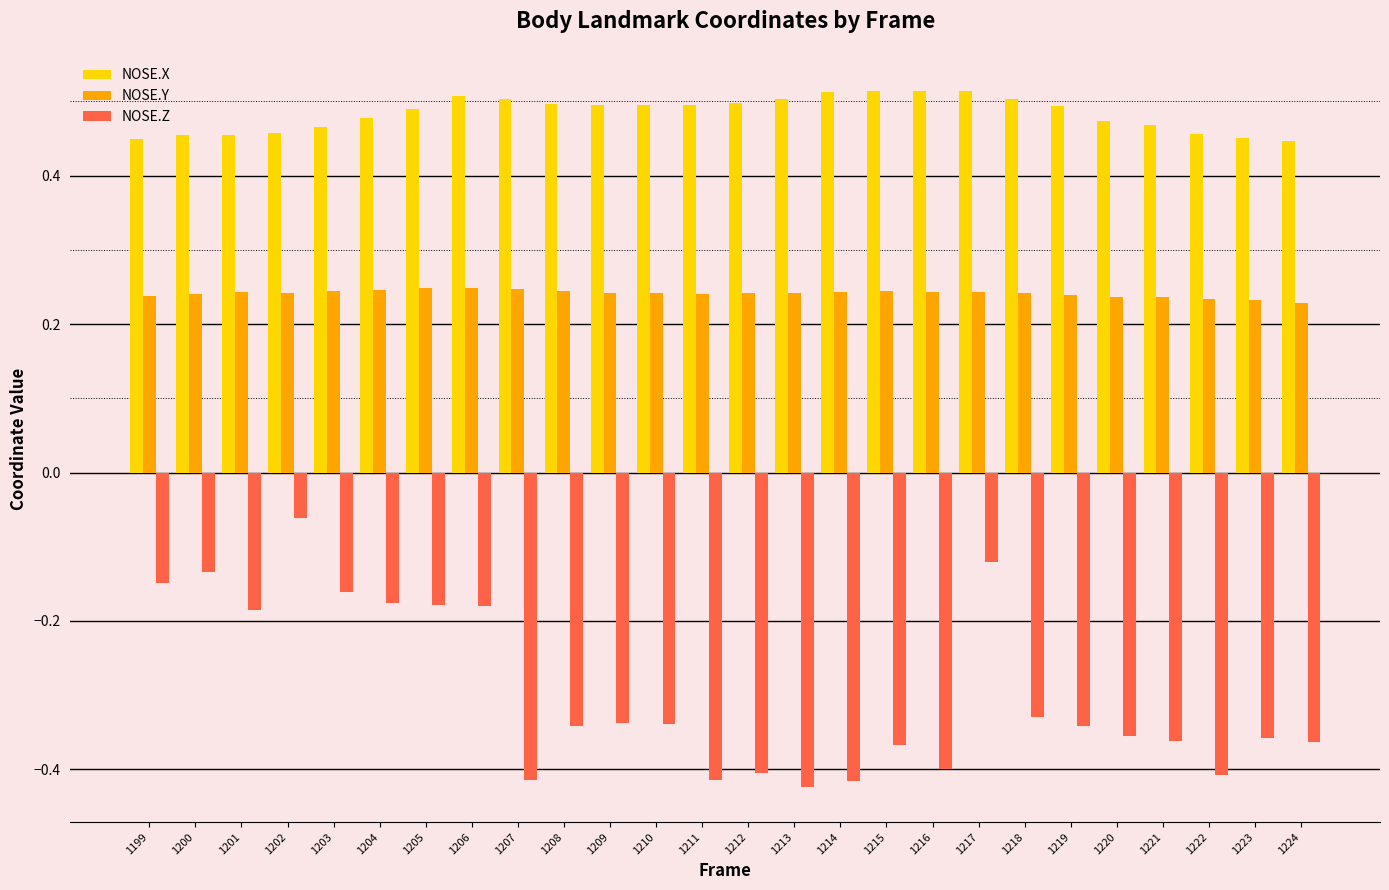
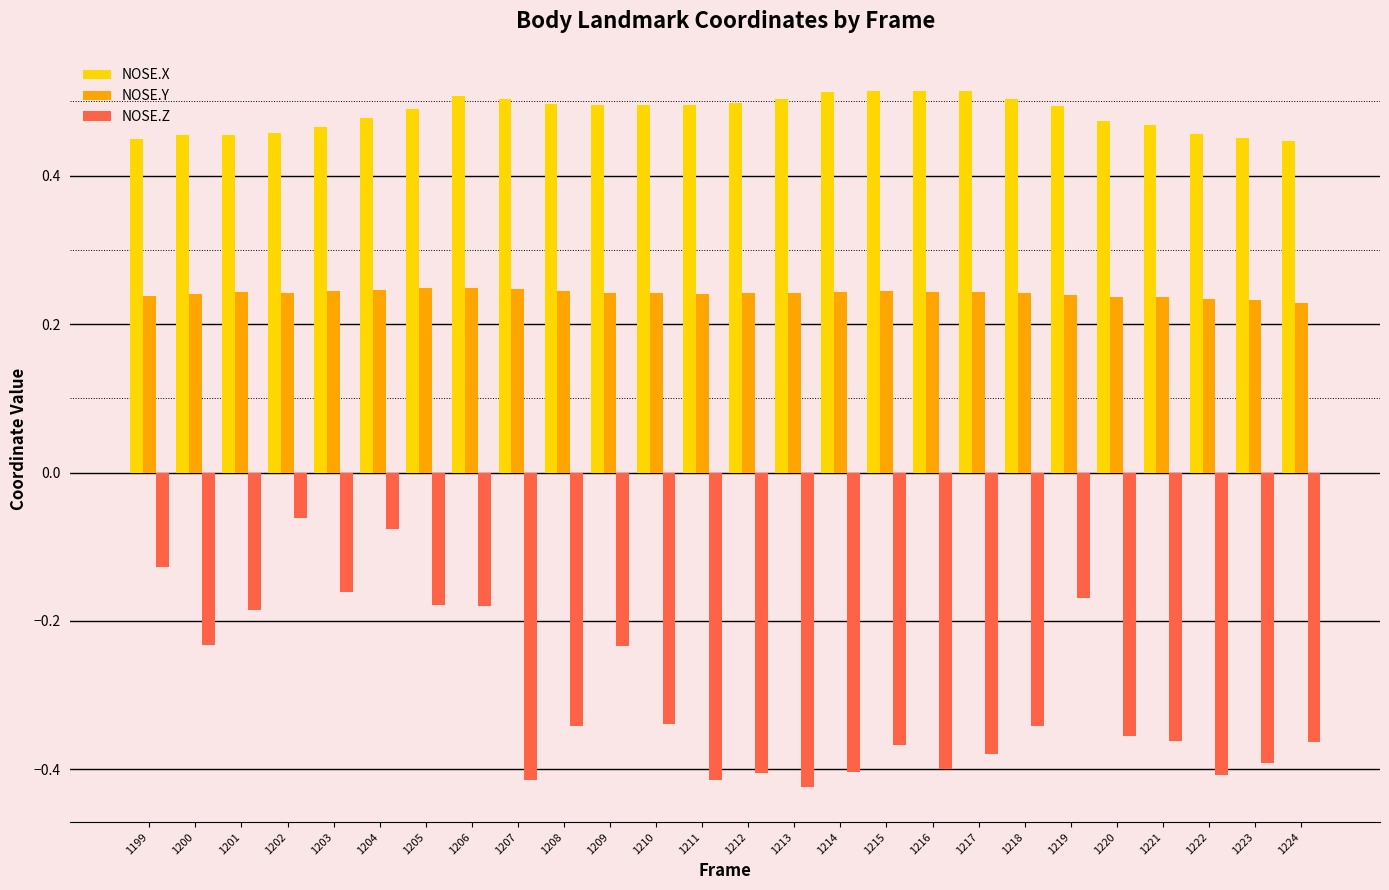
  {
    "NOSE.Z": {
-     "1199": -0.15,
-     "1200": -0.13,
+     "1199": -0.13,
+     "1200": -0.23,
      "1201": -0.18,
      "1202": -0.06,
      "1203": -0.16,
-     "1204": -0.18,
+     "1204": -0.08,
      "1205": -0.18,
      "1206": -0.18,
      "1207": -0.41,
      "1208": -0.34,
-     "1209": -0.34,
+     "1209": -0.23,
      "1210": -0.34,
      "1211": -0.41,
      "1212": -0.40,
      "1213": -0.42,
-     "1214": -0.42,
+     "1214": -0.40,
      "1215": -0.37,
      "1216": -0.40,
-     "1217": -0.12,
-     "1218": -0.33,
-     "1219": -0.34,
+     "1217": -0.38,
+     "1218": -0.34,
+     "1219": -0.17,
      "1220": -0.36,
      "1221": -0.36,
      "1222": -0.41,
-     "1223": -0.36,
+     "1223": -0.39,
      "1224": -0.36
    }
  }
